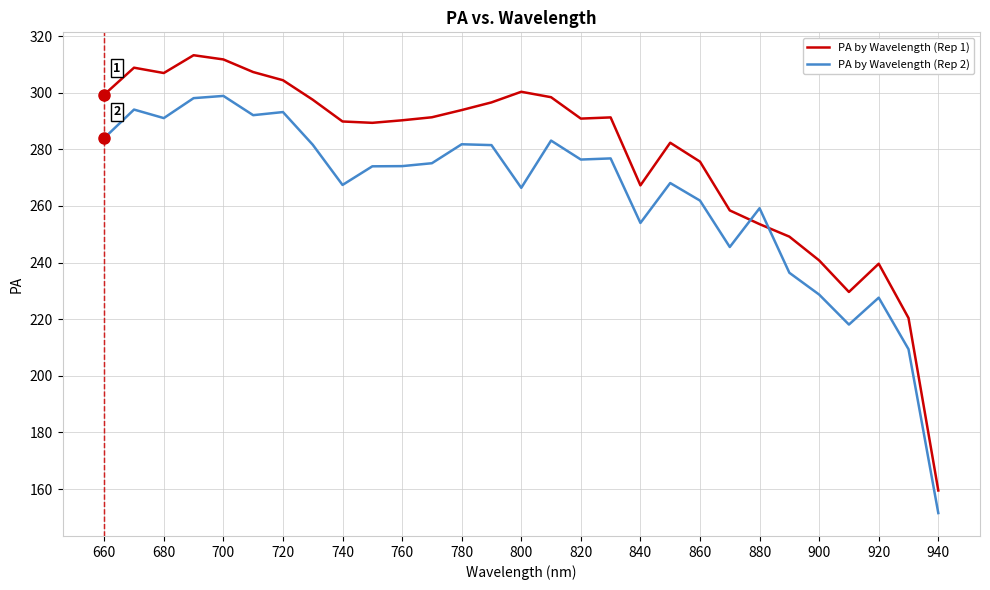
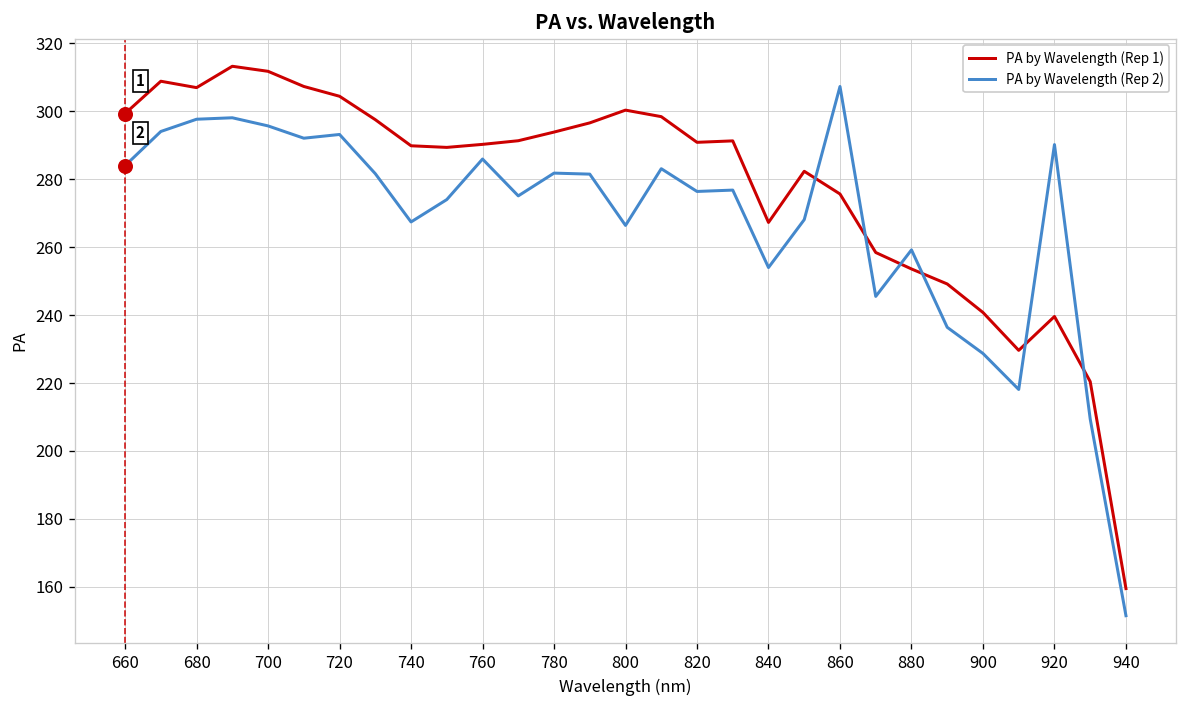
  {
    "PA by Wavelength (Rep 2)": {
-     "680": 291,
-     "700": 299,
+     "680": 298,
+     "700": 296,
      "720": 293,
      "740": 267,
-     "760": 274,
+     "760": 286,
      "780": 282,
      "800": 266,
      "820": 276,
      "840": 254,
-     "860": 262,
+     "860": 307,
      "880": 259,
      "900": 229,
-     "920": 228,
+     "920": 290,
      "940": 152
    }
  }
